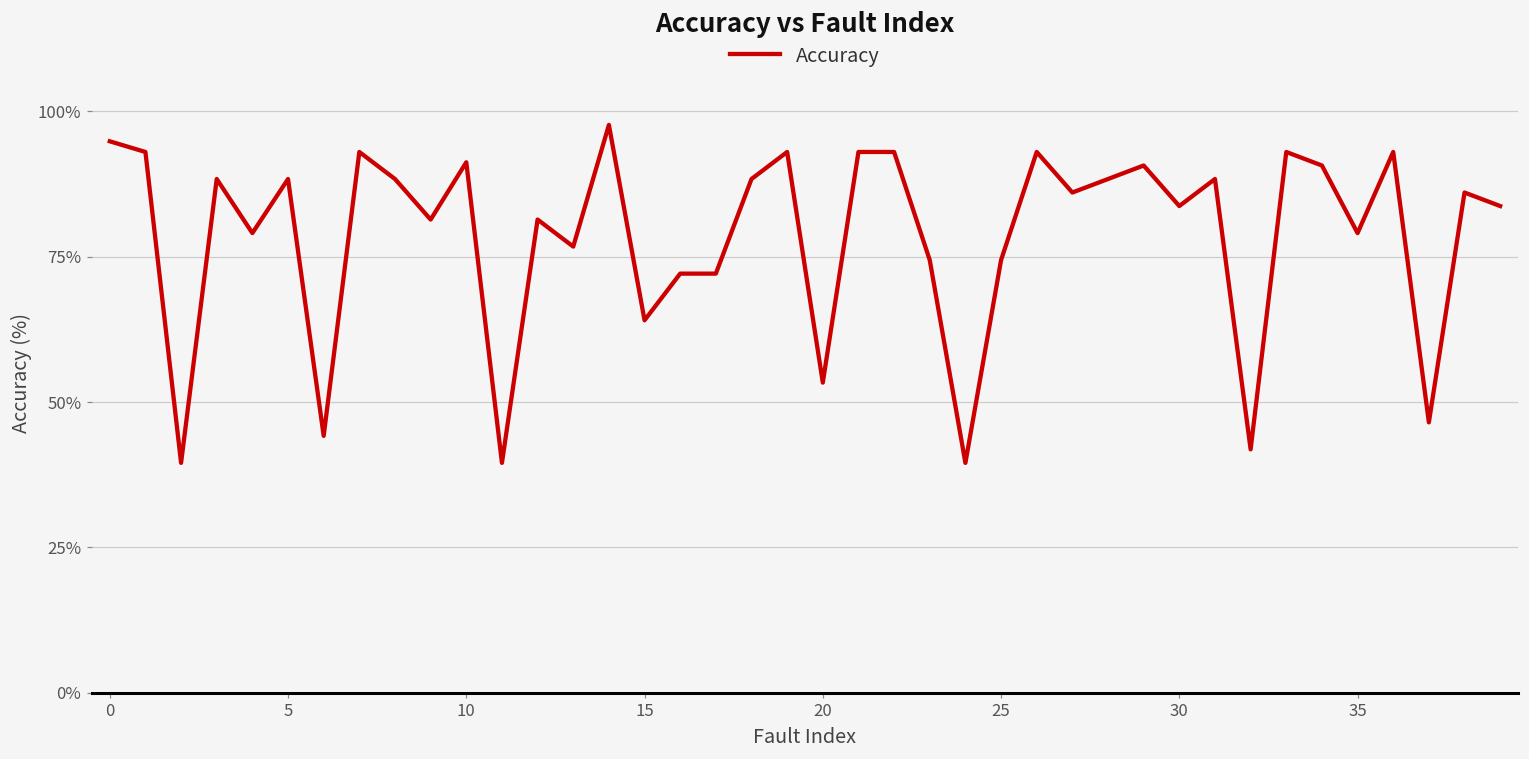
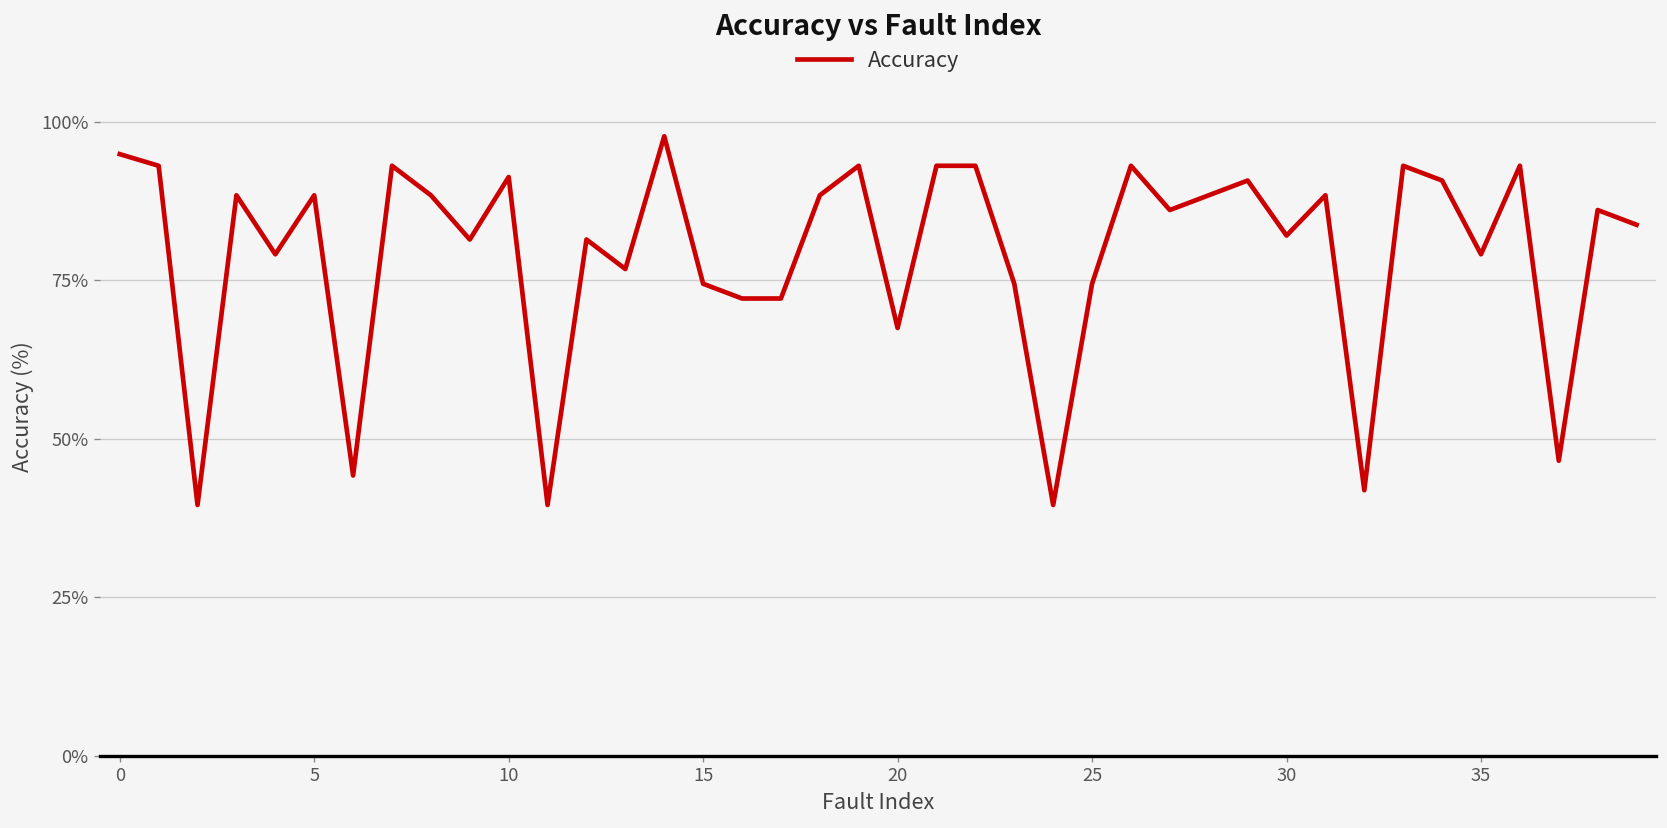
  {
    "0": "95%",
    "5": "88%",
    "10": "91%",
-   "15": "64%",
-   "20": "53%",
+   "15": "74%",
+   "20": "67%",
    "25": "74%",
-   "30": "84%",
+   "30": "82%",
    "35": "79%"
  }
